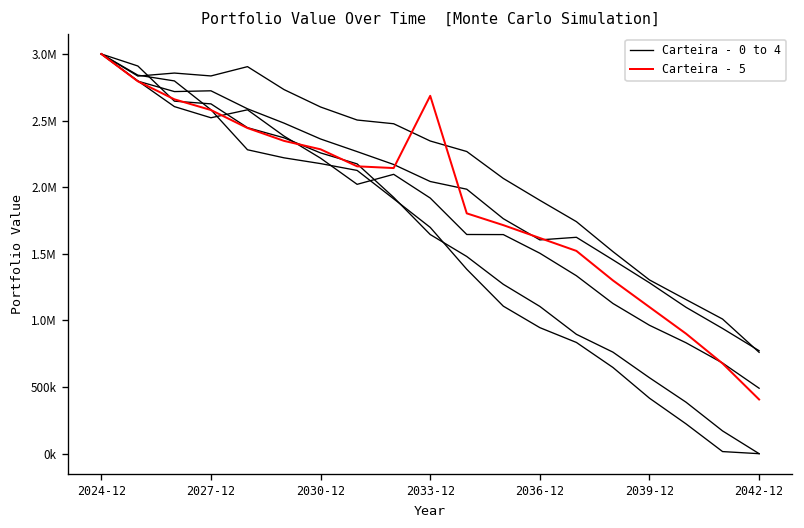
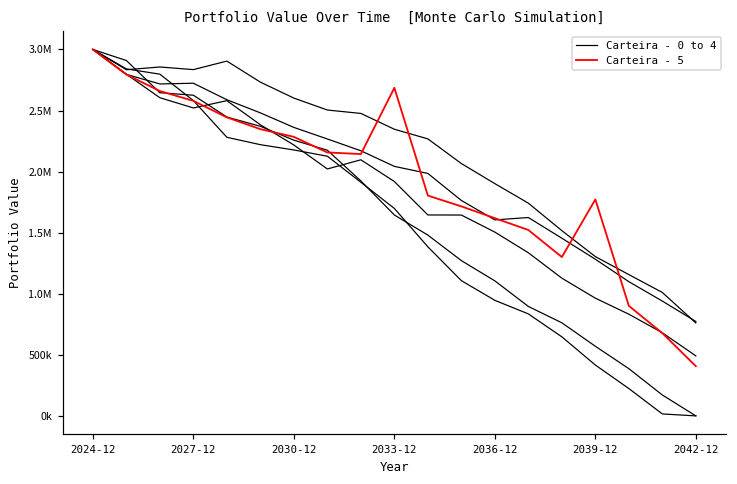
  {
    "Carteira - 5": {
      "2030-12": 2280000,
      "2033-12": 2690000,
-     "2039-12": 1100000,
+     "2039-12": 1770000,
      "2042-12": 410000
    }
  }
